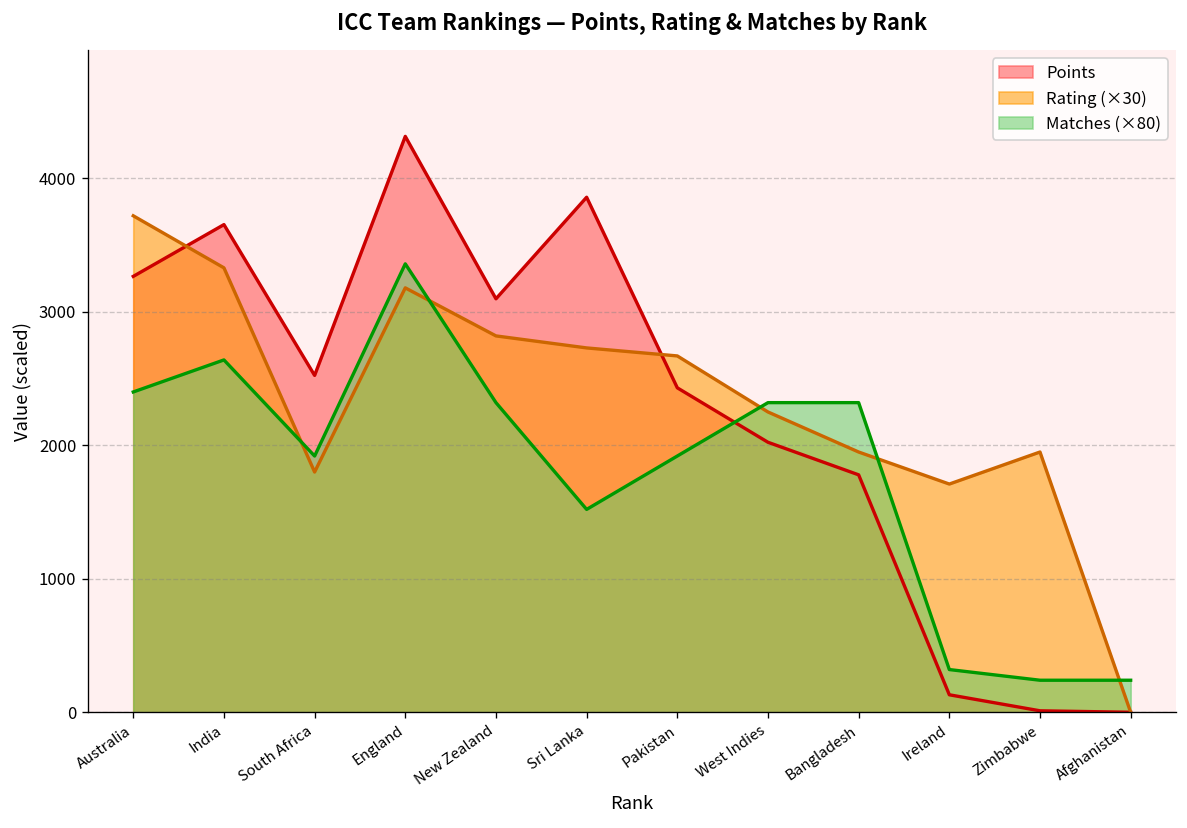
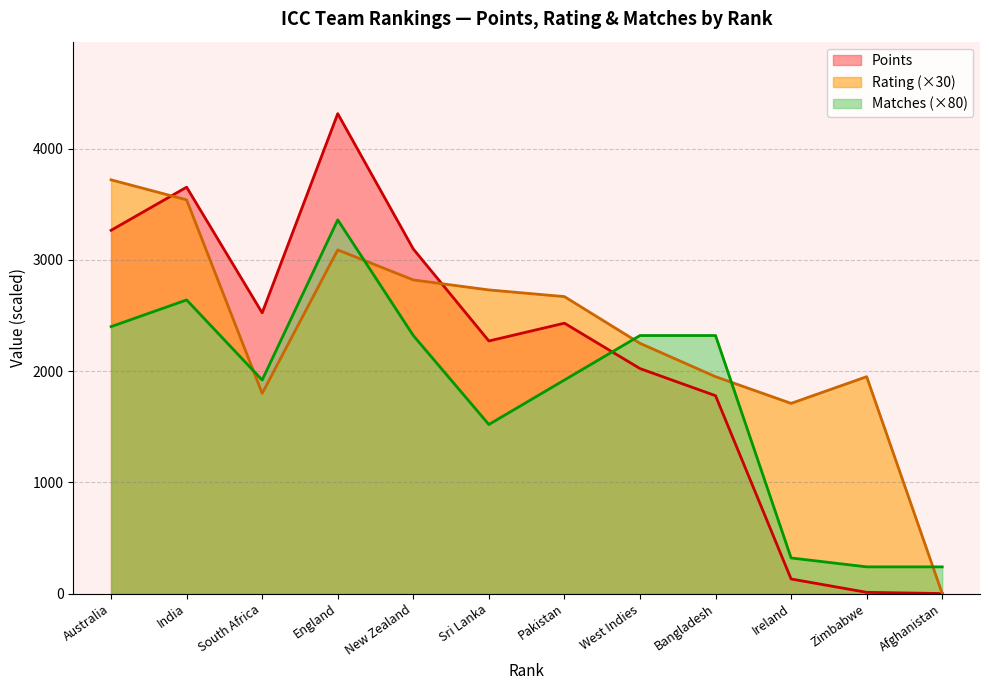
  {
    "Points": {
      "Australia": 3270,
      "India": 3650,
      "South Africa": 2520,
      "England": 4320,
      "New Zealand": 3100,
-     "Sri Lanka": 3860,
+     "Sri Lanka": 2270,
      "Pakistan": 2430,
      "West Indies": 2020,
      "Bangladesh": 1780,
      "Ireland": 130,
      "Zimbabwe": 10
    },
    "Rating (×30)": {
      "Australia": 3720,
-     "India": 3330,
+     "India": 3540,
      "South Africa": 1800,
-     "England": 3180,
+     "England": 3090,
      "New Zealand": 2820,
      "Sri Lanka": 2730,
      "Pakistan": 2670,
      "West Indies": 2250,
      "Bangladesh": 1950,
      "Ireland": 1710,
      "Zimbabwe": 1950
    },
    "Matches (×80)": {
      "Australia": 2400,
      "India": 2640,
      "South Africa": 1920,
      "England": 3360,
      "New Zealand": 2320,
      "Sri Lanka": 1520,
      "Pakistan": 1920,
      "West Indies": 2320,
      "Bangladesh": 2320,
      "Ireland": 320,
      "Zimbabwe": 240,
      "Afghanistan": 240
    }
  }
